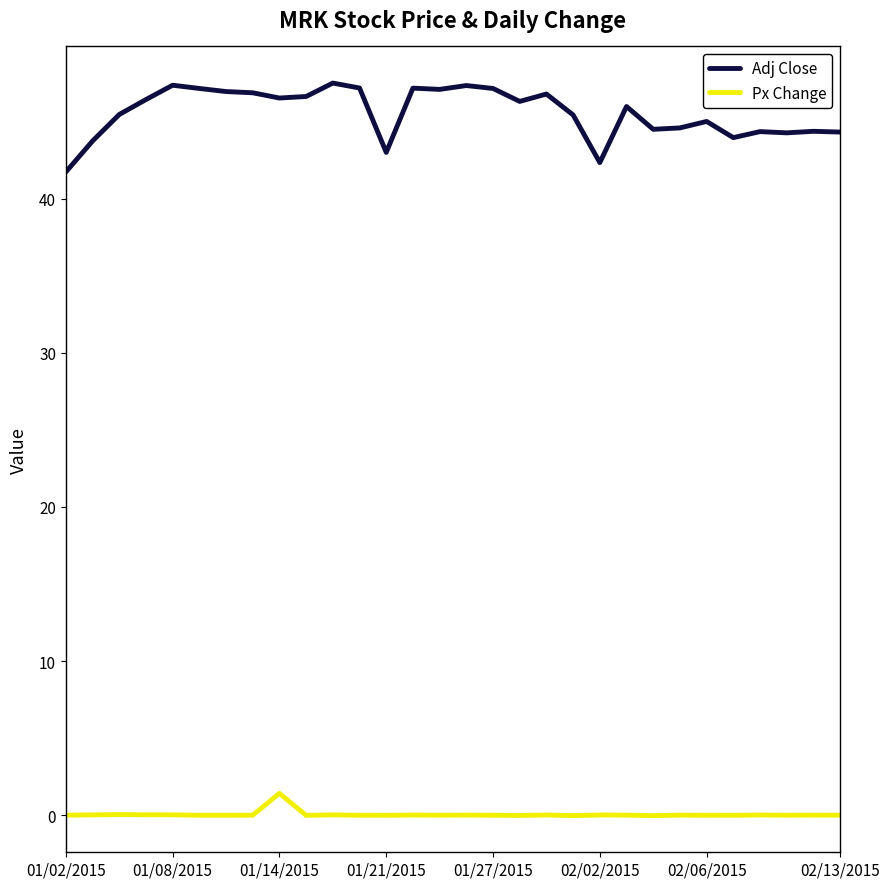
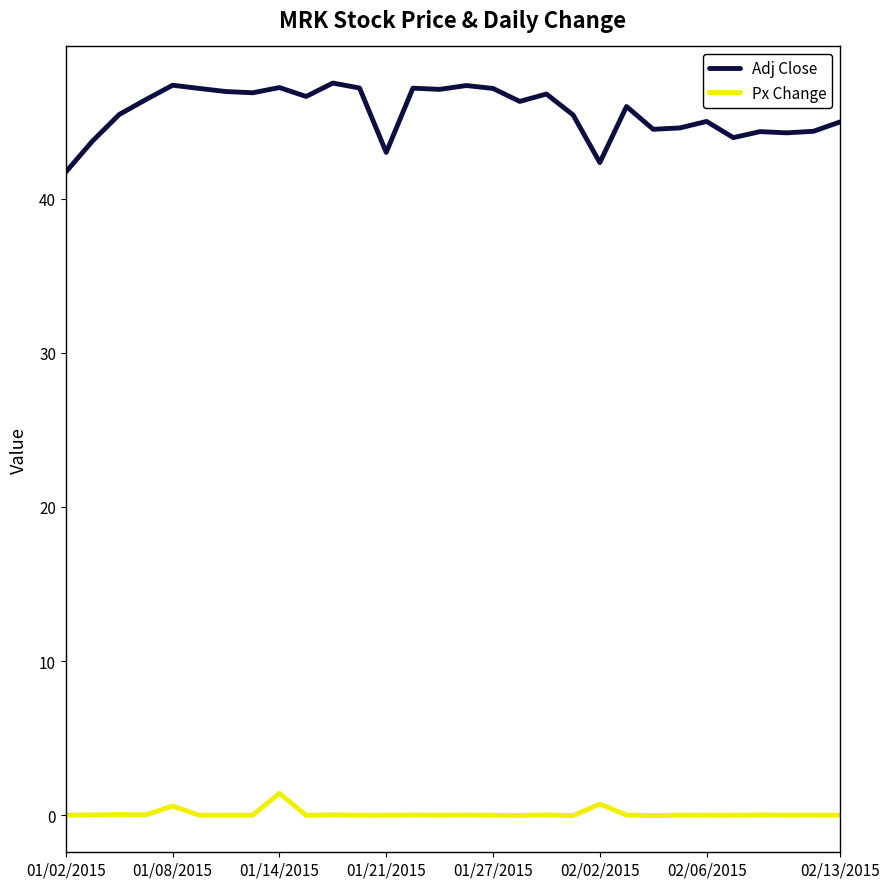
  {
    "Adj Close": {
      "01/02/2015": 41.7,
      "01/08/2015": 47.4,
-     "01/14/2015": 46.5,
+     "01/14/2015": 47.2,
      "01/21/2015": 43.0,
      "01/27/2015": 47.2,
      "02/02/2015": 42.4,
      "02/06/2015": 45.0,
-     "02/13/2015": 44.3
+     "02/13/2015": 45.0
    },
    "Px Change": {
      "01/02/2015": 0.0,
-     "01/08/2015": 0.0,
+     "01/08/2015": 0.6,
      "01/14/2015": 1.4,
      "01/21/2015": 0.0,
      "01/27/2015": 0.0,
-     "02/02/2015": 0.0,
+     "02/02/2015": 0.7,
      "02/06/2015": 0.0,
      "02/13/2015": 0.0
    }
  }
